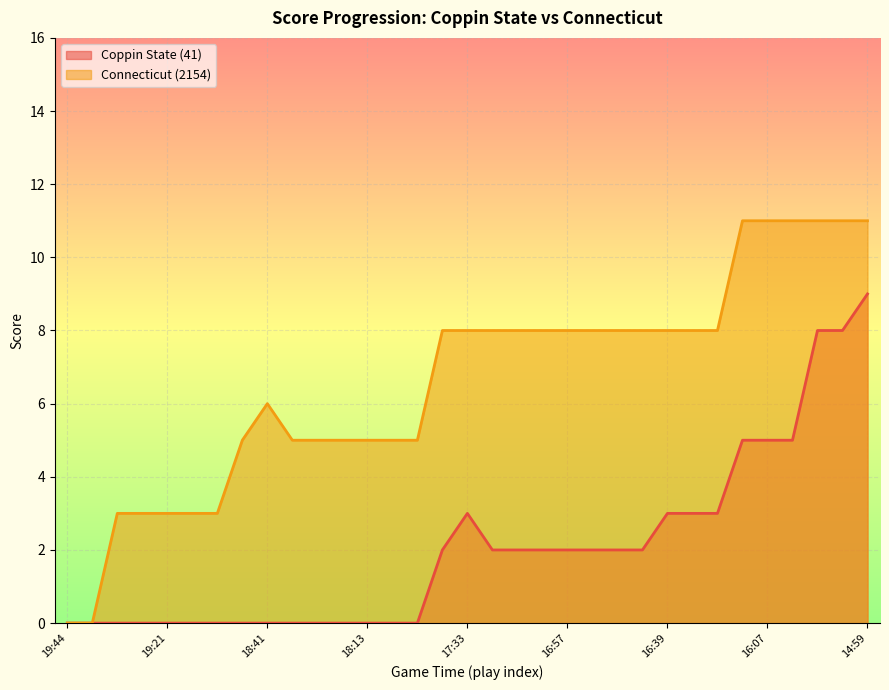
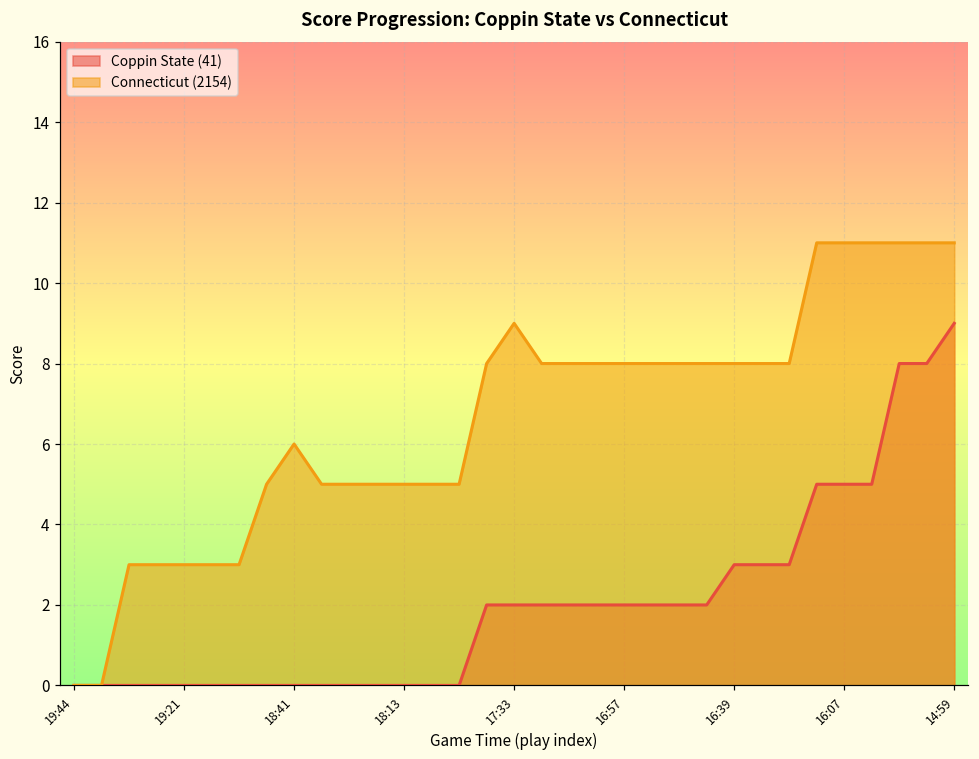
  {
    "Coppin State (41)": {
      "18:41": 0,
-     "17:33": 3,
+     "17:33": 2,
      "14:59": 9
    },
    "Connecticut (2154)": {
      "18:41": 6,
-     "17:33": 8,
+     "17:33": 9,
      "14:59": 11
    }
  }
